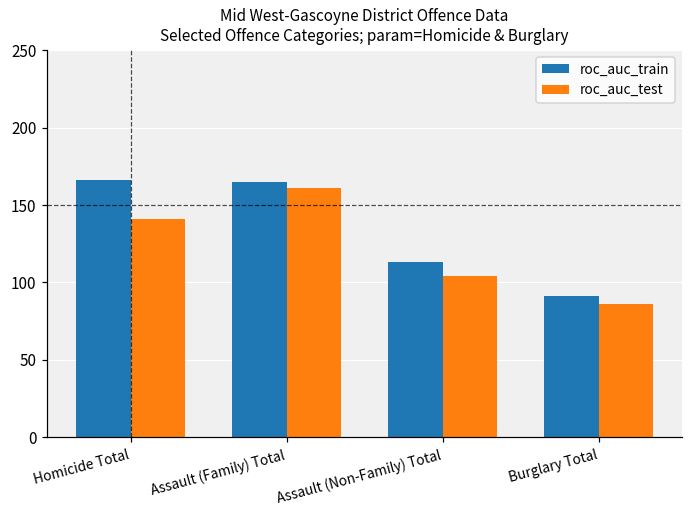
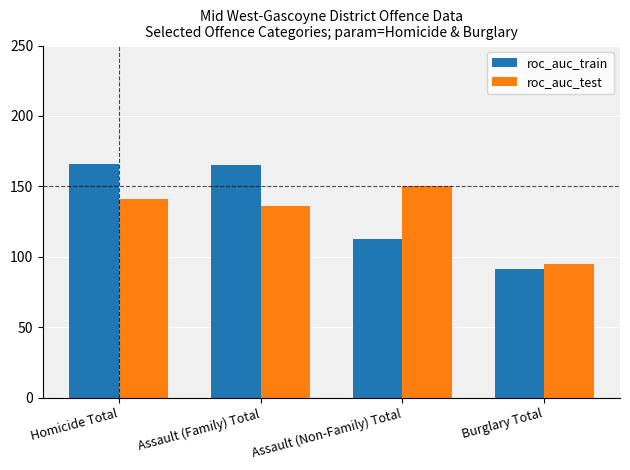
  {
    "roc_auc_train": {
      "Homicide Total": 166,
      "Assault (Family) Total": 165,
      "Assault (Non-Family) Total": 113,
      "Burglary Total": 91
    },
    "roc_auc_test": {
      "Homicide Total": 141,
-     "Assault (Family) Total": 161,
-     "Assault (Non-Family) Total": 104,
-     "Burglary Total": 86
+     "Assault (Family) Total": 136,
+     "Assault (Non-Family) Total": 150,
+     "Burglary Total": 95
    }
  }
